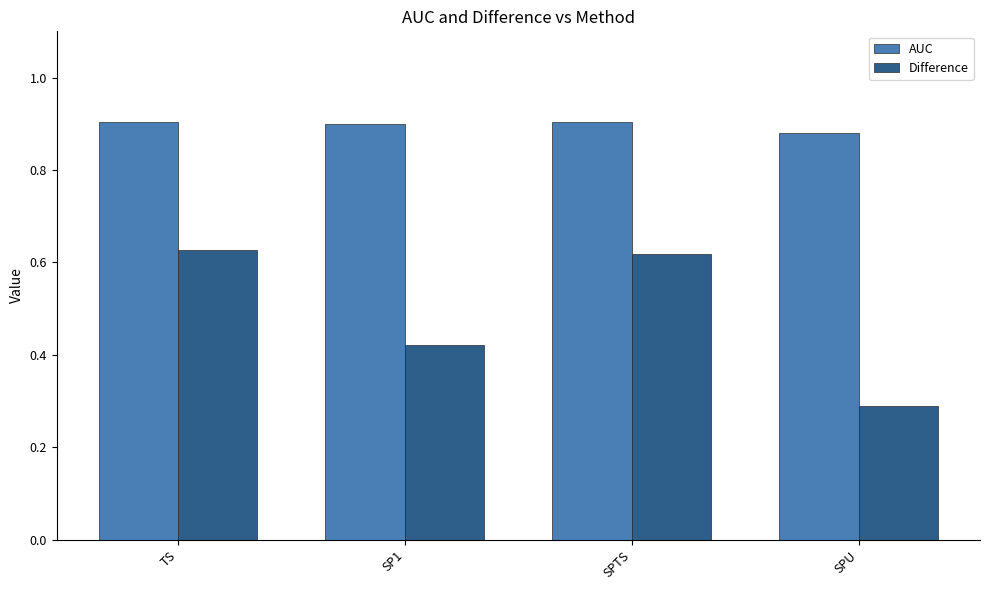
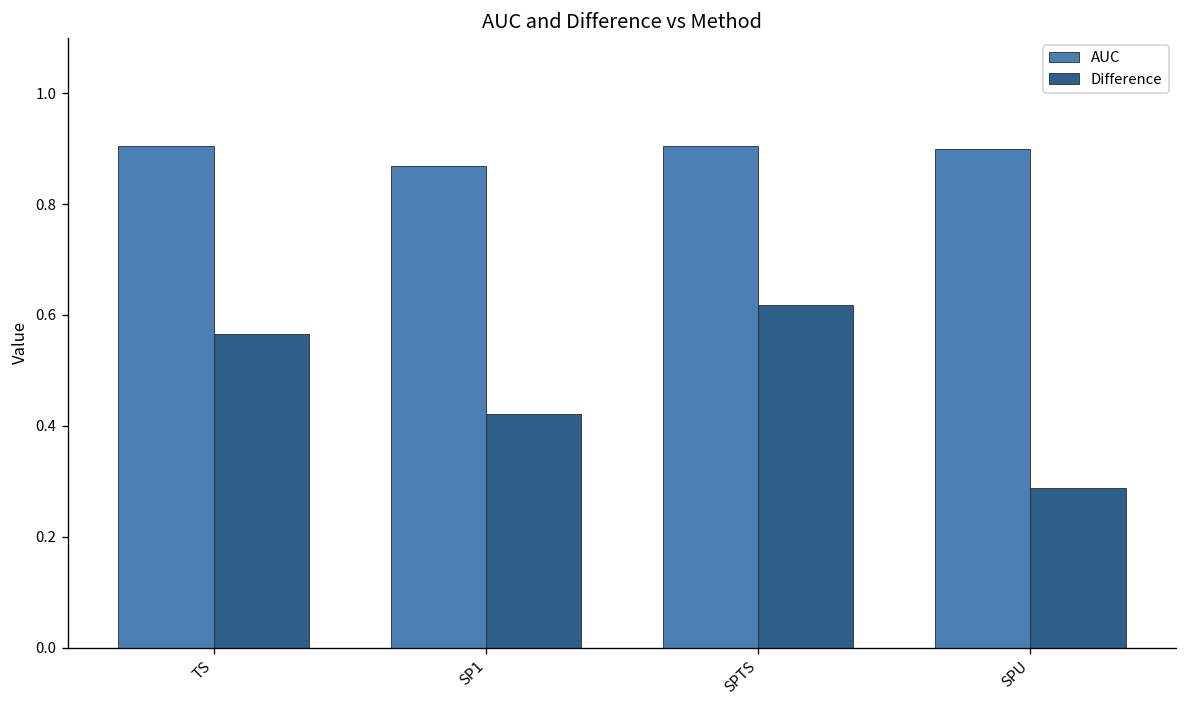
  {
    "AUC": {
      "TS": 0.90,
-     "SP1": 0.90,
+     "SP1": 0.87,
      "SPTS": 0.90,
-     "SPU": 0.88
+     "SPU": 0.90
    },
    "Difference": {
-     "TS": 0.63,
+     "TS": 0.57,
      "SP1": 0.42,
      "SPTS": 0.62,
      "SPU": 0.29
    }
  }
